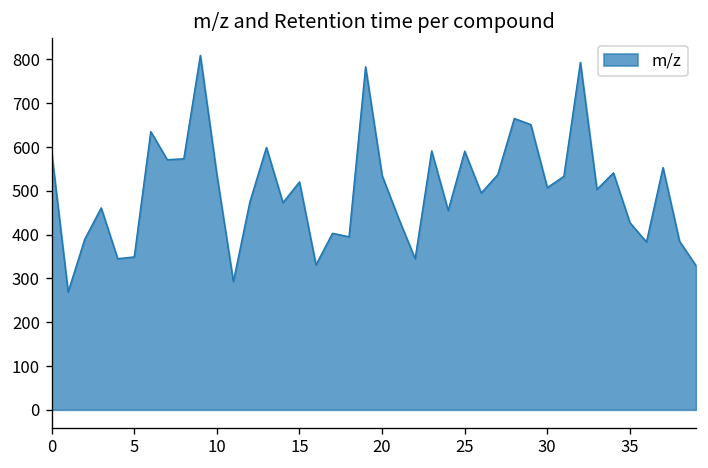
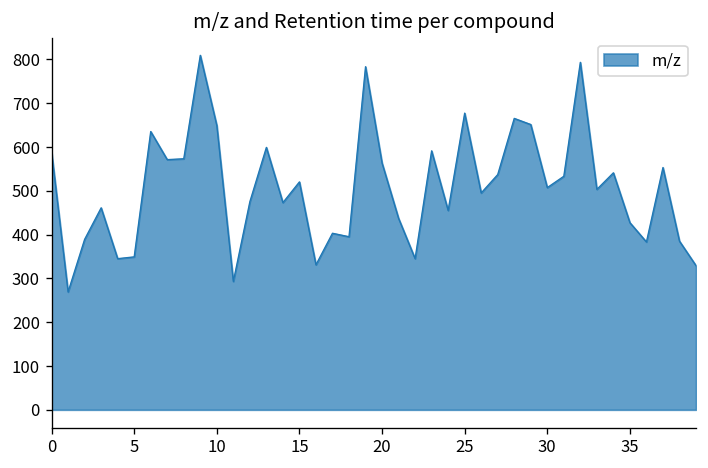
  {
    "0": 590,
    "5": 350,
-   "10": 540,
+   "10": 650,
    "15": 520,
-   "20": 540,
-   "25": 590,
+   "20": 560,
+   "25": 680,
    "30": 510,
    "35": 430
  }
